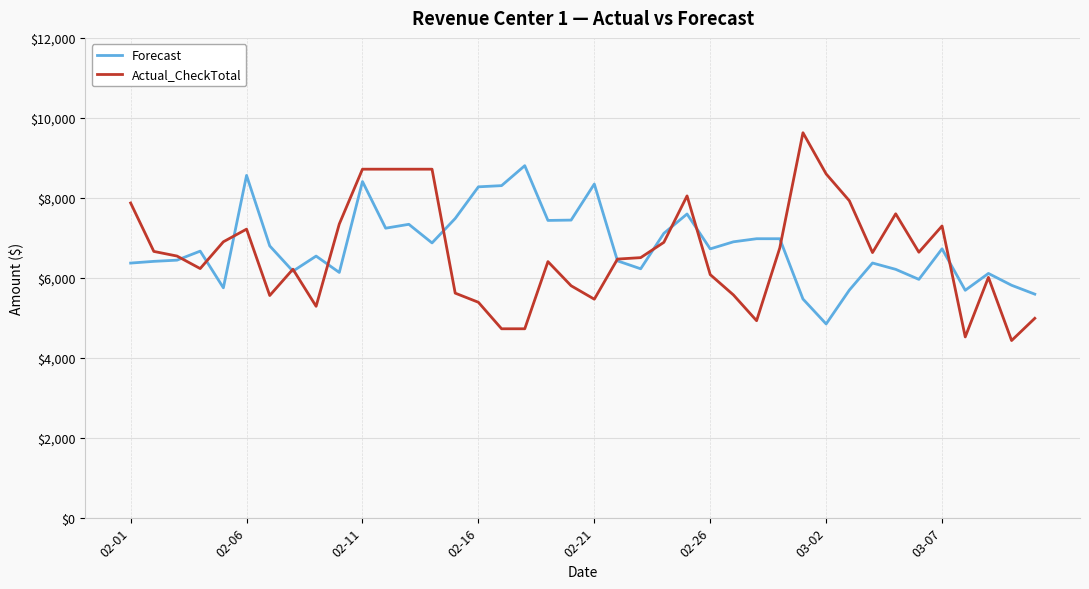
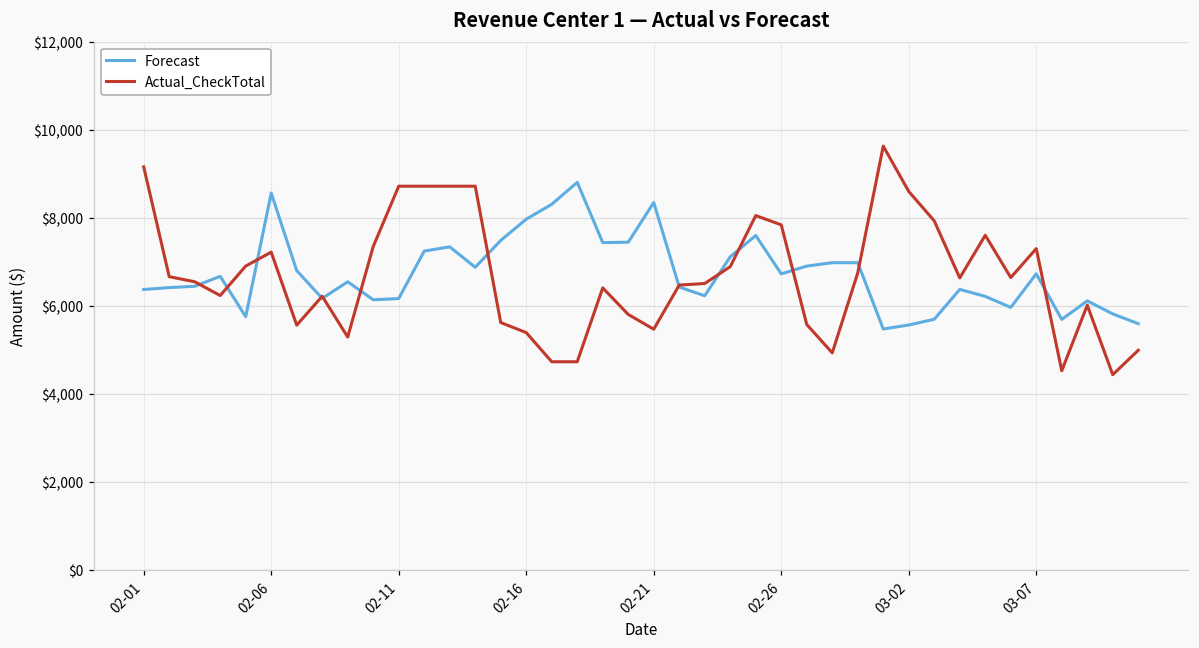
  {
    "Forecast": {
      "02-01": "$6,400",
      "02-06": "$8,600",
-     "02-11": "$8,400",
-     "02-16": "$8,300",
+     "02-11": "$6,200",
+     "02-16": "$8,000",
      "02-21": "$8,300",
      "02-26": "$6,700",
-     "03-02": "$4,800",
+     "03-02": "$5,600",
      "03-07": "$6,700"
    },
    "Actual_CheckTotal": {
-     "02-01": "$7,900",
+     "02-01": "$9,200",
      "02-06": "$7,200",
      "02-11": "$8,700",
      "02-16": "$5,400",
      "02-21": "$5,500",
-     "02-26": "$6,100",
+     "02-26": "$7,800",
      "03-02": "$8,600",
      "03-07": "$7,300"
    }
  }
